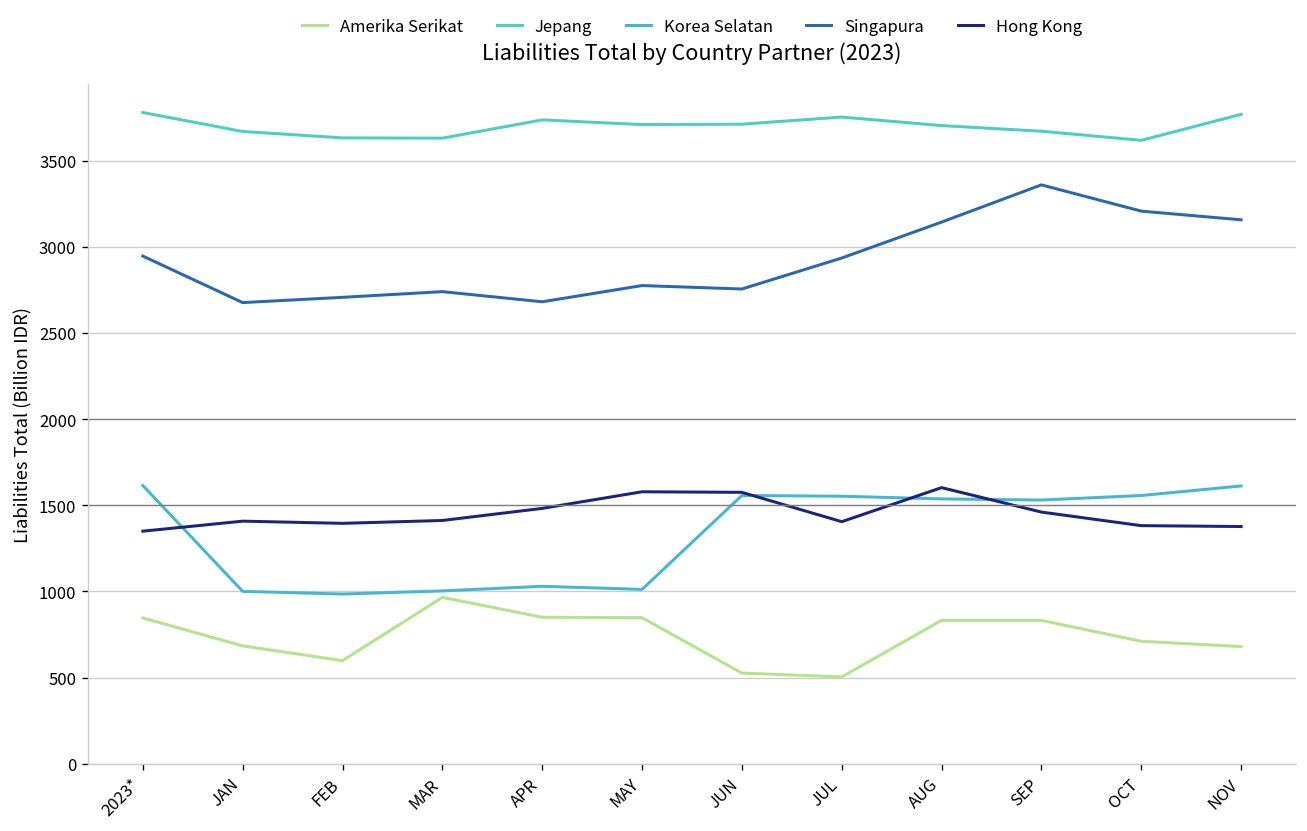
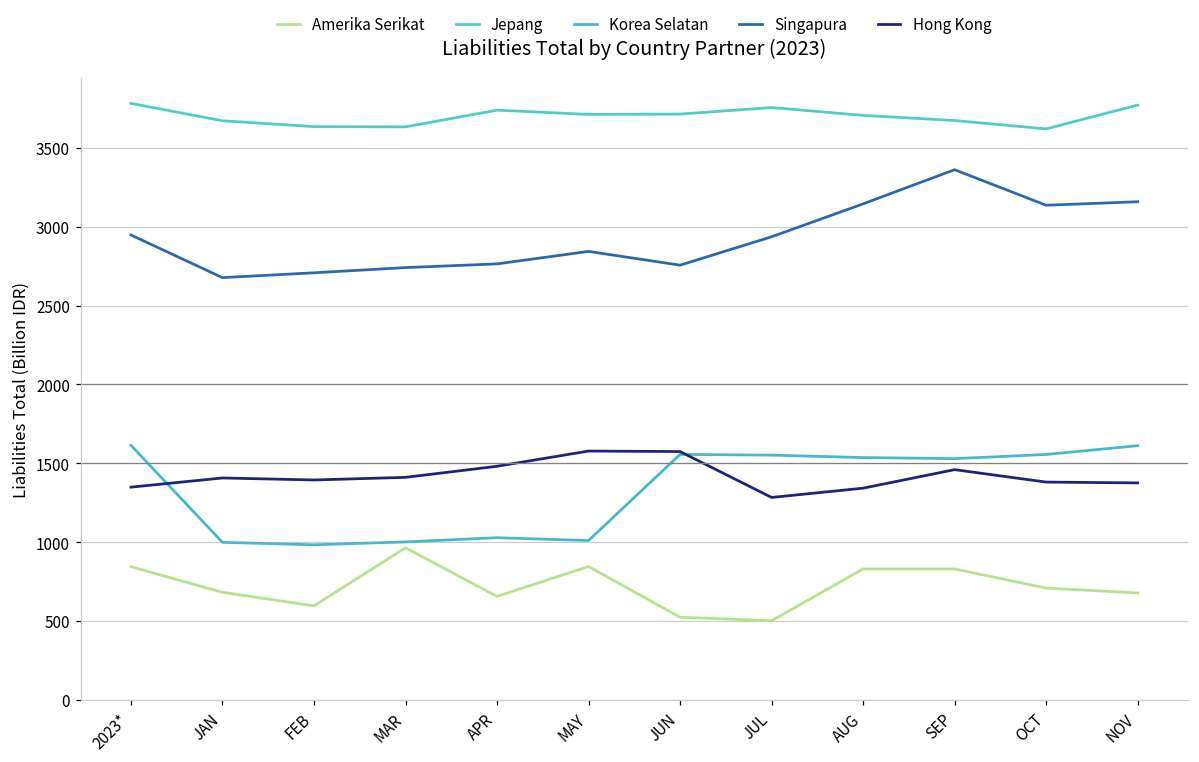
  {
    "Amerika Serikat": {
      "2023*": 850,
      "JAN": 680,
      "FEB": 600,
      "MAR": 970,
-     "APR": 850,
+     "APR": 660,
      "MAY": 850,
      "JUN": 530,
      "JUL": 500,
      "AUG": 830,
      "SEP": 830,
      "OCT": 710,
      "NOV": 680
    },
    "Singapura": {
      "2023*": 2950,
      "JAN": 2680,
      "FEB": 2710,
      "MAR": 2740,
-     "APR": 2680,
-     "MAY": 2780,
+     "APR": 2760,
+     "MAY": 2840,
      "JUN": 2760,
      "JUL": 2940,
      "AUG": 3140,
      "SEP": 3360,
-     "OCT": 3210,
+     "OCT": 3140,
      "NOV": 3160
    },
    "Hong Kong": {
      "2023*": 1350,
      "JAN": 1410,
      "FEB": 1400,
      "MAR": 1410,
      "APR": 1480,
      "MAY": 1580,
      "JUN": 1580,
-     "JUL": 1410,
-     "AUG": 1600,
+     "JUL": 1280,
+     "AUG": 1340,
      "SEP": 1460,
      "OCT": 1380,
      "NOV": 1380
    }
  }
